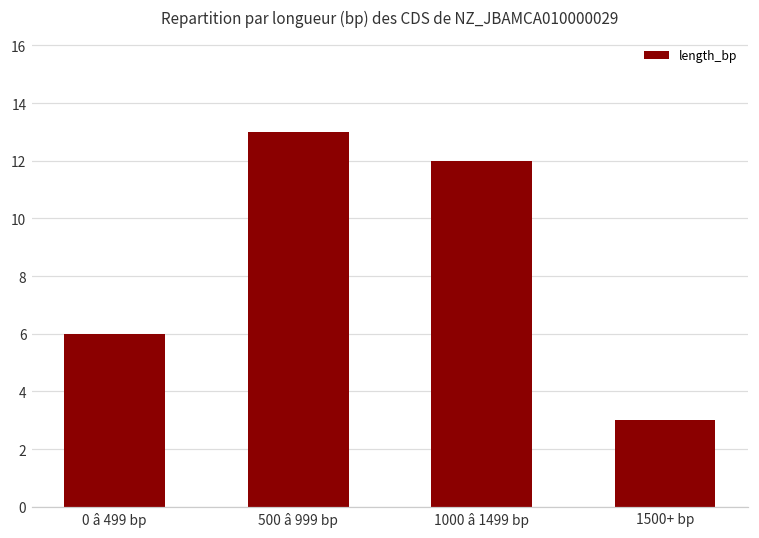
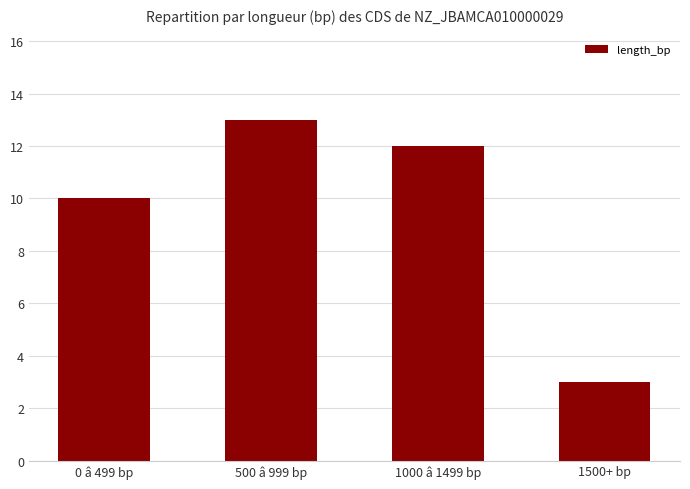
  {
-   "0 â 499 bp": 6,
+   "0 â 499 bp": 10,
    "500 â 999 bp": 13,
    "1000 â 1499 bp": 12,
    "1500+ bp": 3
  }
